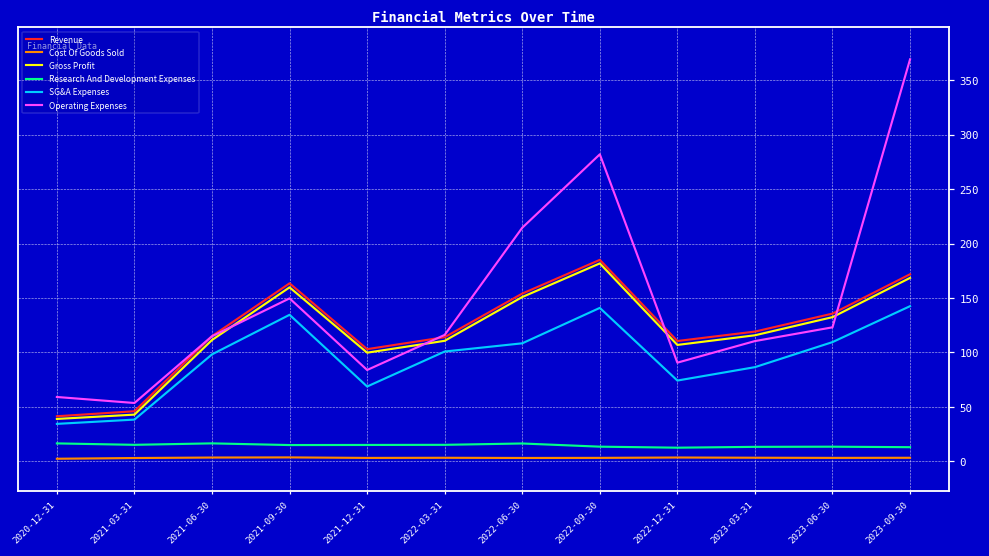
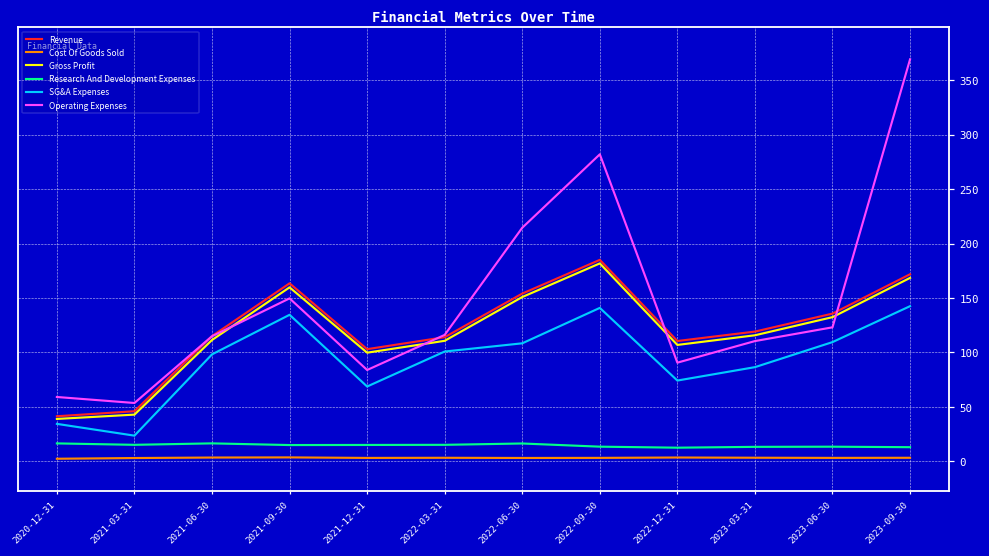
  {
    "Revenue": {
      "2021-03-31": 50,
      "2021-09-30": 160,
      "2021-12-31": 100,
      "2022-06-30": 150,
      "2022-09-30": 190,
      "2022-12-31": 110,
      "2023-03-31": 120,
      "2023-06-30": 140,
      "2023-09-30": 170
    },
    "Cost Of Goods Sold": {
      "2020-12-31": 0,
      "2021-03-31": 0,
      "2021-06-30": 0,
      "2021-09-30": 0,
      "2021-12-31": 0,
      "2022-03-31": 0,
      "2022-06-30": 0,
      "2022-09-30": 0,
      "2022-12-31": 0,
      "2023-03-31": 0,
      "2023-06-30": 0,
      "2023-09-30": 0
    },
    "Gross Profit": {
      "2021-03-31": 40,
      "2021-06-30": 110,
      "2021-09-30": 160,
      "2021-12-31": 100,
      "2022-03-31": 110,
      "2022-06-30": 150,
      "2022-09-30": 180,
      "2022-12-31": 110,
      "2023-03-31": 120,
      "2023-06-30": 130,
      "2023-09-30": 170
    },
    "Research And Development Expenses": {
      "2020-12-31": 20,
      "2021-03-31": 20,
      "2021-06-30": 20,
      "2021-09-30": 20,
      "2021-12-31": 20,
      "2022-03-31": 20,
      "2022-06-30": 20,
      "2022-09-30": 10,
      "2022-12-31": 10,
      "2023-03-31": 10,
      "2023-06-30": 10,
      "2023-09-30": 10
    },
    "SG&A Expenses": {
      "2020-12-31": 30,
-     "2021-03-31": 40,
+     "2021-03-31": 20,
      "2021-06-30": 100,
      "2021-09-30": 130,
      "2021-12-31": 70,
      "2022-03-31": 100,
      "2022-06-30": 110,
      "2022-09-30": 140,
      "2022-12-31": 70,
      "2023-03-31": 90,
      "2023-06-30": 110,
      "2023-09-30": 140
    },
    "Operating Expenses": {
      "2020-12-31": 60,
      "2021-03-31": 50,
      "2021-09-30": 150,
      "2021-12-31": 80,
      "2022-06-30": 210,
      "2022-09-30": 280,
      "2022-12-31": 90,
      "2023-03-31": 110,
      "2023-06-30": 120,
      "2023-09-30": 370
    }
  }
